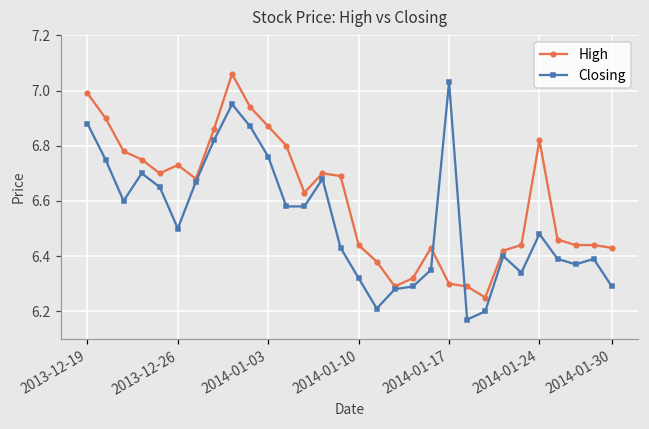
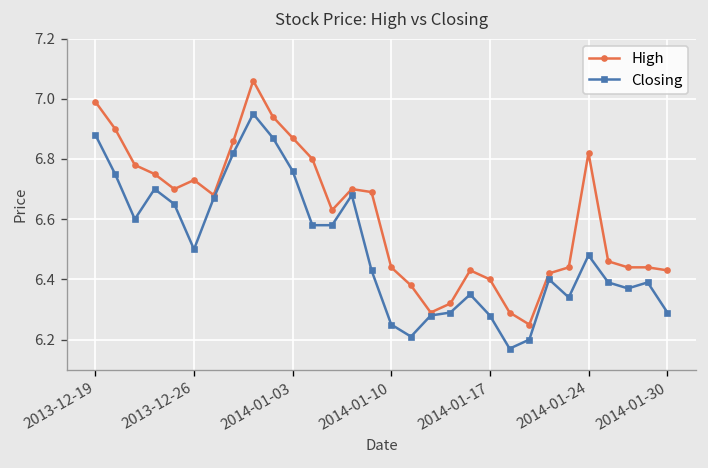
  {
    "High": {
      "2013-12-19": 6.99,
      "2013-12-26": 6.73,
      "2014-01-03": 6.87,
      "2014-01-10": 6.44,
-     "2014-01-17": 6.3,
+     "2014-01-17": 6.4,
      "2014-01-24": 6.82,
      "2014-01-30": 6.43
    },
    "Closing": {
      "2013-12-19": 6.88,
      "2013-12-26": 6.50,
      "2014-01-03": 6.76,
-     "2014-01-10": 6.32,
-     "2014-01-17": 7.03,
+     "2014-01-10": 6.25,
+     "2014-01-17": 6.28,
      "2014-01-24": 6.48,
      "2014-01-30": 6.29
    }
  }
